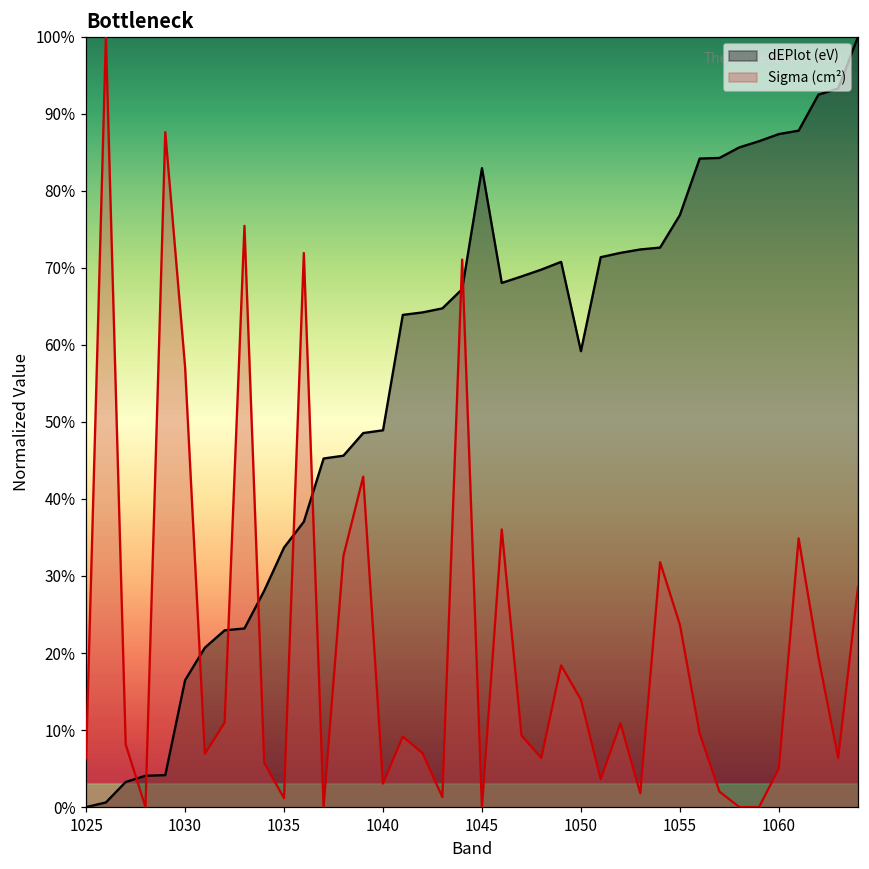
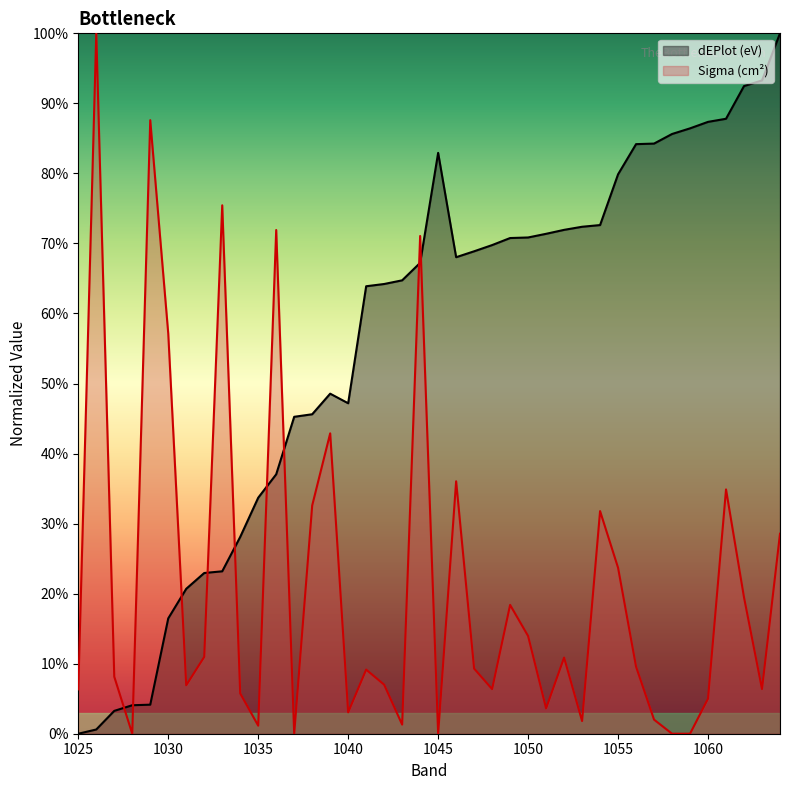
  {
    "dEPlot (eV)": {
      "1030": "16%",
      "1035": "34%",
-     "1040": "49%",
+     "1040": "47%",
      "1045": "83%",
-     "1050": "59%",
-     "1055": "77%",
+     "1050": "71%",
+     "1055": "80%",
      "1060": "87%"
    },
    "Sigma (cm²)": {
      "1025": "6%",
      "1030": "57%",
      "1040": "3%",
      "1050": "14%",
      "1055": "24%",
      "1060": "5%"
    }
  }
